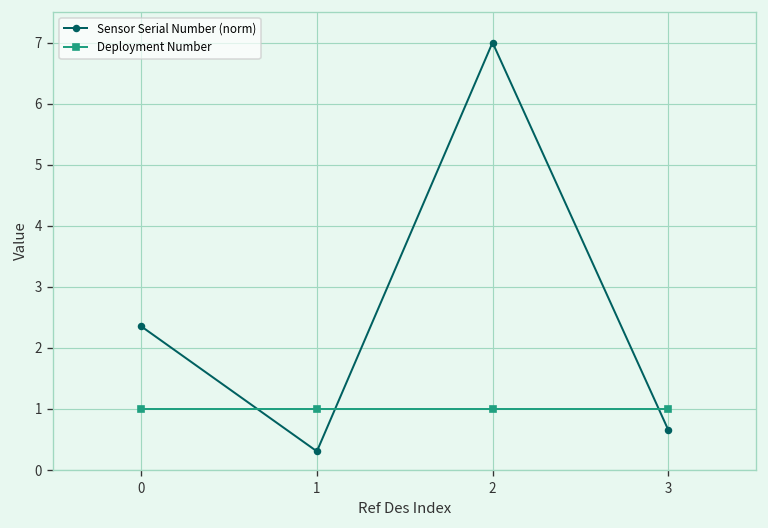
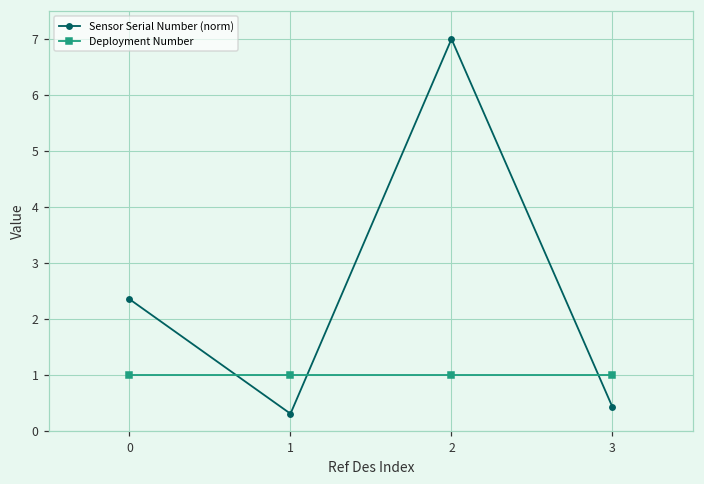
  {
    "Sensor Serial Number (norm)": {
      "0": 2.4,
      "1": 0.3,
      "2": 7.0,
-     "3": 0.7
+     "3": 0.4
    },
    "Deployment Number": {
      "0": 1.0,
      "1": 1.0,
      "2": 1.0,
      "3": 1.0
    }
  }
